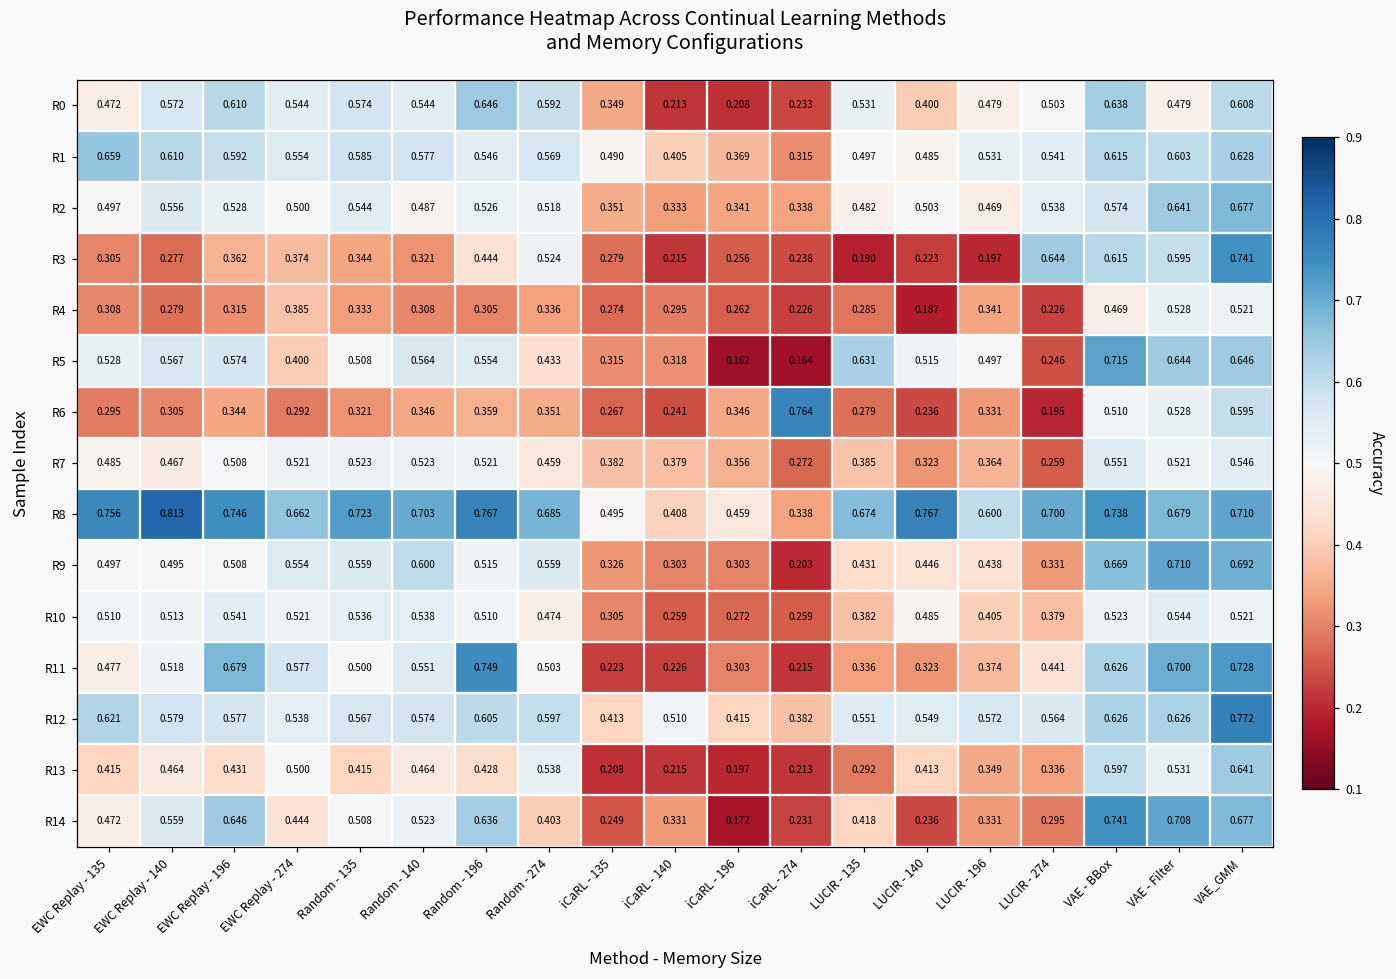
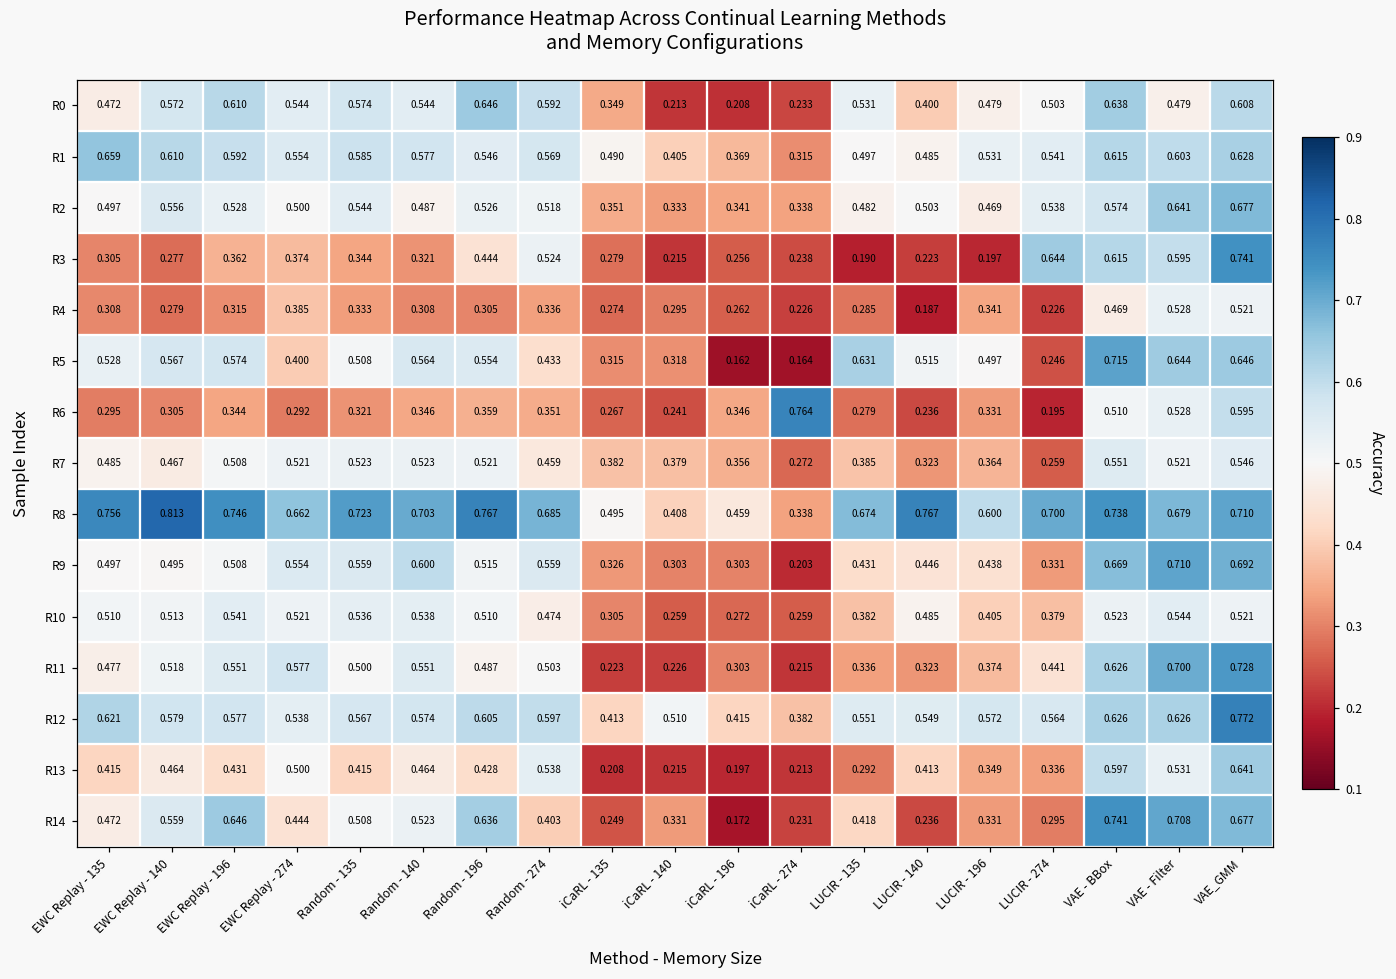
  {
    "R11": {
      "EWC Replay - 135": 0.477,
      "EWC Replay - 140": 0.518,
-     "EWC Replay - 196": 0.679,
+     "EWC Replay - 196": 0.551,
      "EWC Replay - 274": 0.577,
      "Random - 135": 0.500,
      "Random - 140": 0.551,
-     "Random - 196": 0.749,
+     "Random - 196": 0.487,
      "Random - 274": 0.503,
      "iCaRL - 135": 0.223,
      "iCaRL - 140": 0.226,
      "iCaRL - 196": 0.303,
      "iCaRL - 274": 0.215,
      "LUCIR - 135": 0.336,
      "LUCIR - 140": 0.323,
      "LUCIR - 196": 0.374,
      "LUCIR - 274": 0.441,
      "VAE - BBox": 0.626,
      "VAE - Filter": 0.700,
      "VAE_GMM": 0.728
    }
  }
